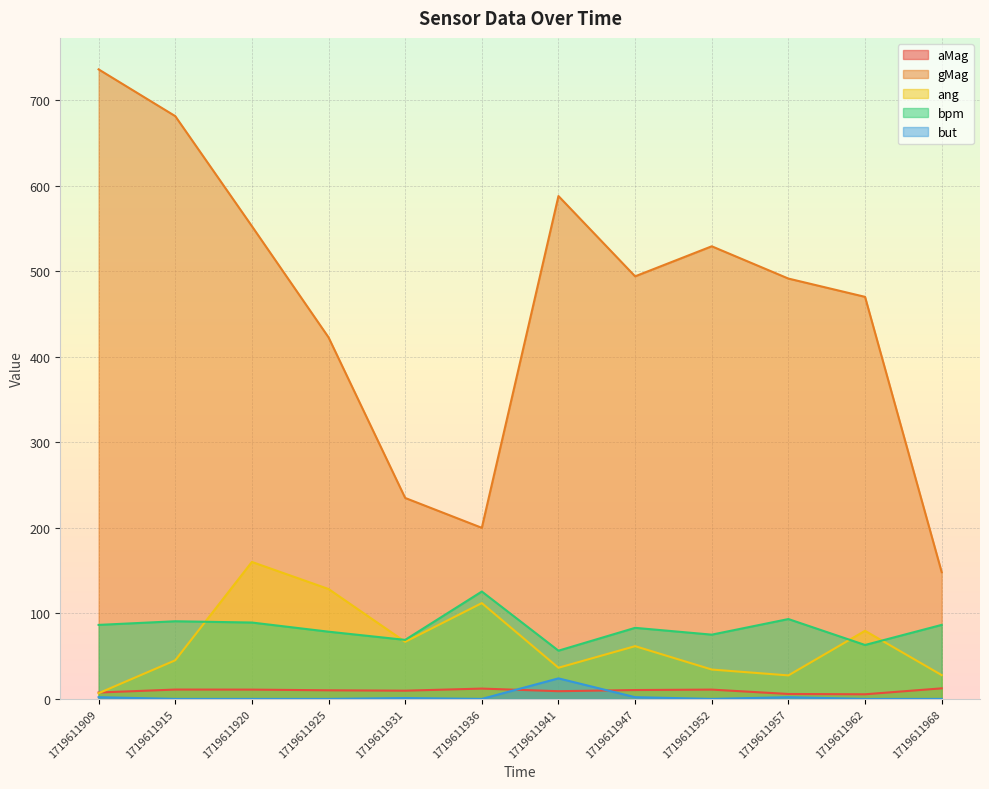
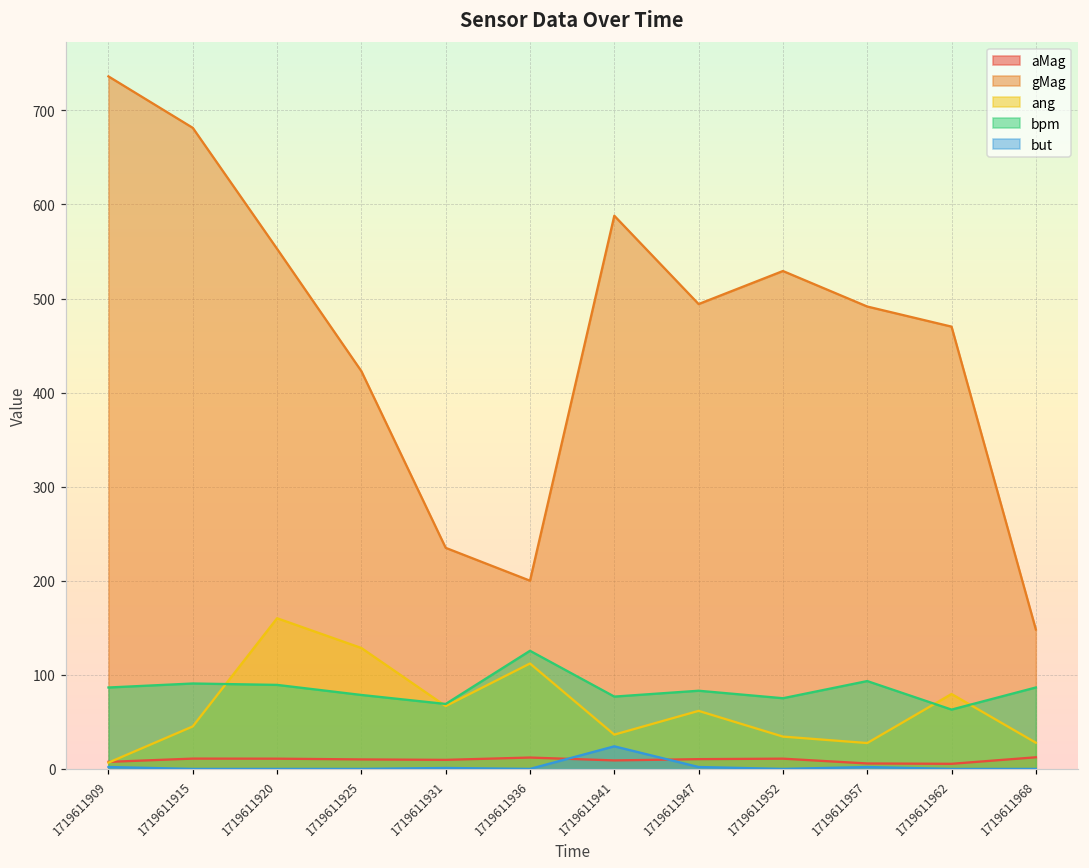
  {
    "bpm": {
      "1719611909": 90,
      "1719611915": 90,
      "1719611920": 90,
      "1719611925": 80,
      "1719611936": 130,
-     "1719611941": 60,
+     "1719611941": 80,
      "1719611947": 80,
      "1719611952": 80,
      "1719611957": 90,
      "1719611962": 60,
      "1719611968": 90
    },
    "but": {
      "1719611909": 0,
      "1719611915": 0,
      "1719611920": 0,
      "1719611925": 0,
      "1719611931": 0,
      "1719611936": 0,
      "1719611941": 20,
      "1719611947": 0,
      "1719611952": 0,
      "1719611957": 0,
      "1719611962": 0,
      "1719611968": 0
    }
  }
